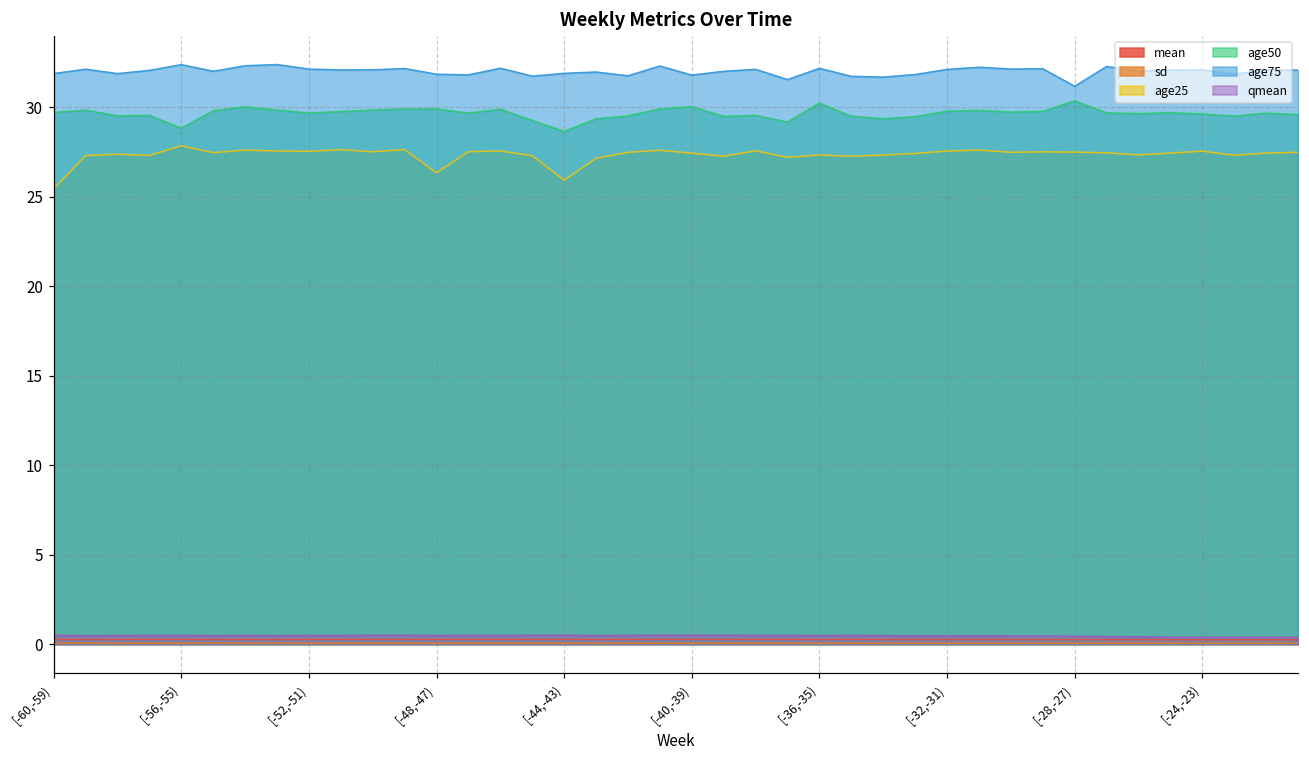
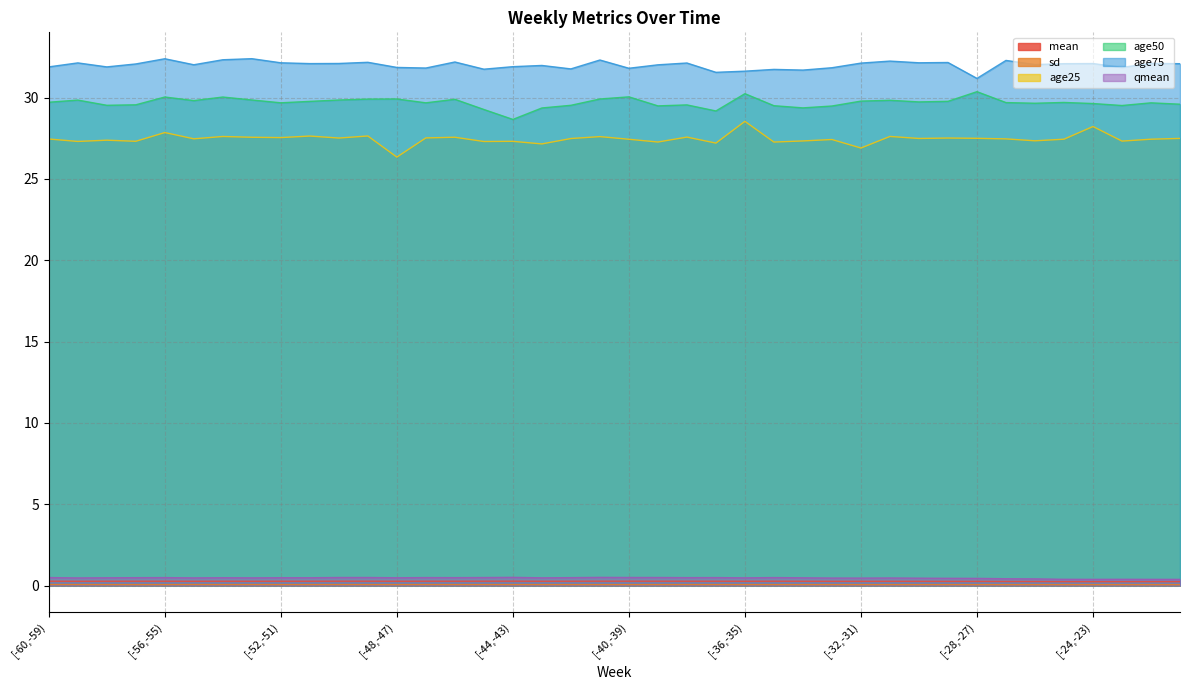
  {
    "age25": {
-     "[-60,-59)": 25.4,
+     "[-60,-59)": 27.5,
      "[-56,-55)": 27.9,
      "[-52,-51)": 27.5,
      "[-48,-47)": 26.3,
-     "[-44,-43)": 25.9,
+     "[-44,-43)": 27.3,
      "[-40,-39)": 27.4,
-     "[-36,-35)": 27.3,
-     "[-32,-31)": 27.6,
+     "[-36,-35)": 28.5,
+     "[-32,-31)": 26.9,
      "[-28,-27)": 27.5,
-     "[-24,-23)": 27.6
+     "[-24,-23)": 28.2
    },
    "age50": {
      "[-60,-59)": 29.7,
-     "[-56,-55)": 28.8,
+     "[-56,-55)": 30.0,
      "[-52,-51)": 29.7,
      "[-48,-47)": 29.9,
      "[-44,-43)": 28.7,
      "[-40,-39)": 30.0,
      "[-36,-35)": 30.2,
      "[-32,-31)": 29.8,
      "[-28,-27)": 30.4,
      "[-24,-23)": 29.6
    },
    "age75": {
      "[-60,-59)": 31.9,
      "[-56,-55)": 32.4,
      "[-52,-51)": 32.1,
      "[-48,-47)": 31.9,
      "[-44,-43)": 31.9,
      "[-40,-39)": 31.8,
-     "[-36,-35)": 32.2,
+     "[-36,-35)": 31.6,
      "[-32,-31)": 32.1,
      "[-28,-27)": 31.2
    },
    "qmean": {
      "[-60,-59)": 0.5,
      "[-56,-55)": 0.5,
      "[-52,-51)": 0.5,
      "[-48,-47)": 0.5,
      "[-44,-43)": 0.5,
      "[-40,-39)": 0.5,
      "[-36,-35)": 0.5,
      "[-32,-31)": 0.5,
      "[-28,-27)": 0.4
    }
  }
